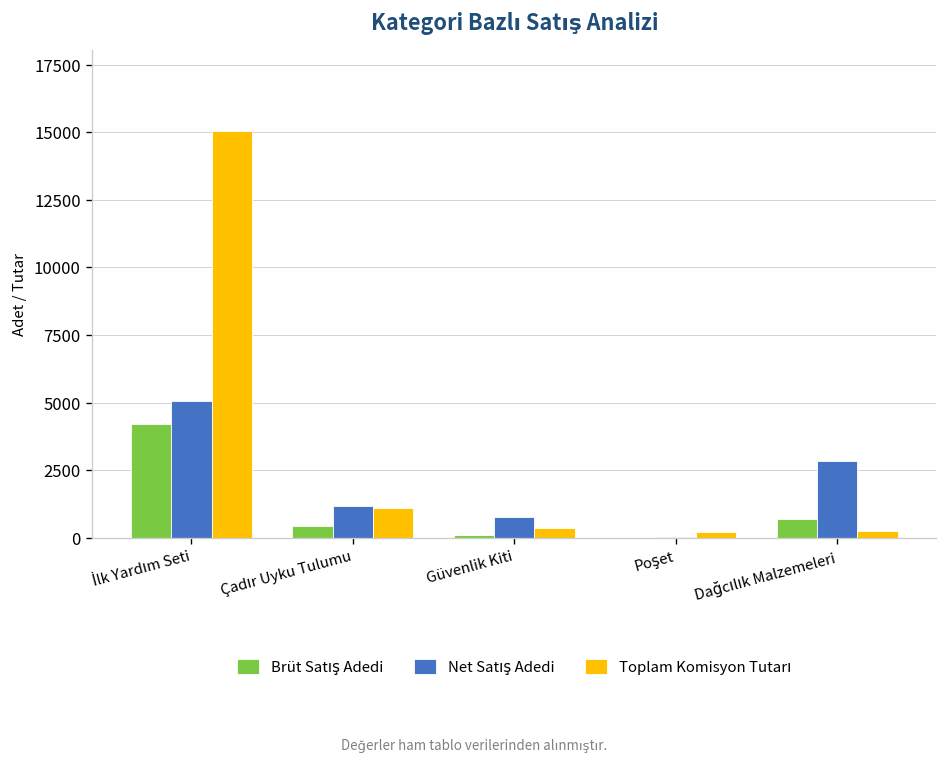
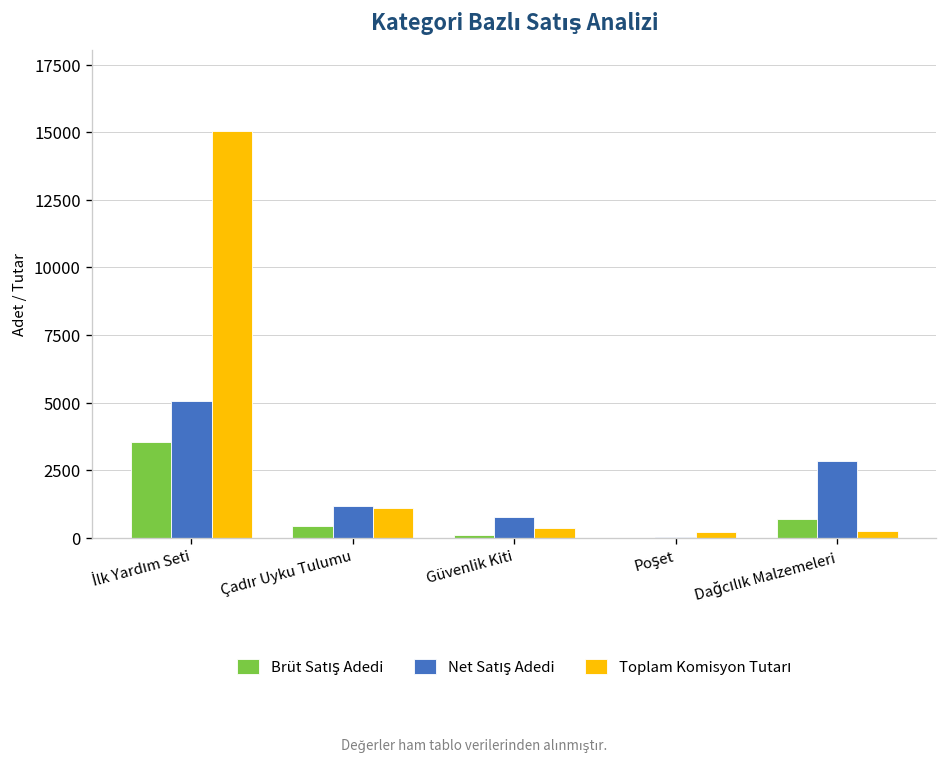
  {
    "Brüt Satış Adedi": {
-     "İlk Yardım Seti": 4200,
+     "İlk Yardım Seti": 3600,
      "Çadır Uyku Tulumu": 400,
      "Poşet": 0,
      "Dağcılık Malzemeleri": 700
    },
    "Net Satış Adedi": {
      "İlk Yardım Seti": 5000,
      "Çadır Uyku Tulumu": 1200,
      "Güvenlik Kiti": 800,
      "Dağcılık Malzemeleri": 2800
    },
    "Toplam Komisyon Tutarı": {
      "İlk Yardım Seti": 15100,
      "Çadır Uyku Tulumu": 1100,
      "Güvenlik Kiti": 400,
      "Poşet": 200,
      "Dağcılık Malzemeleri": 300
    }
  }
